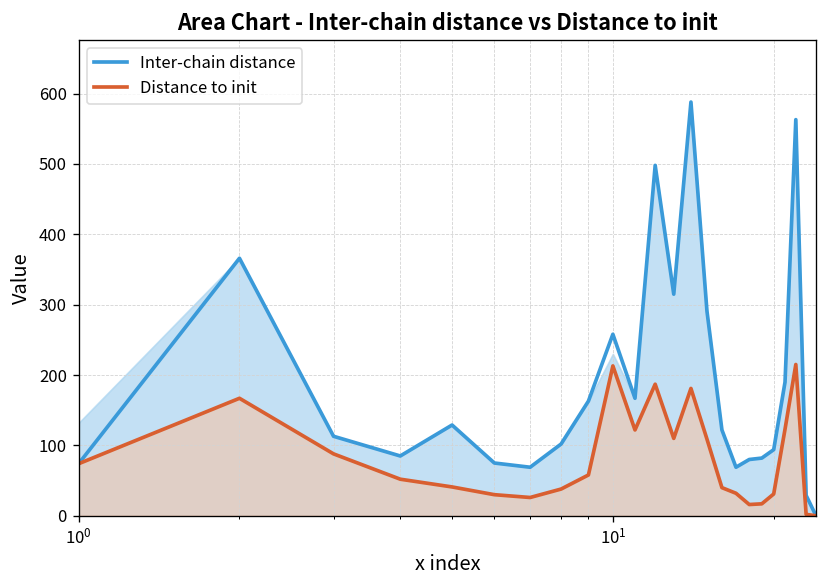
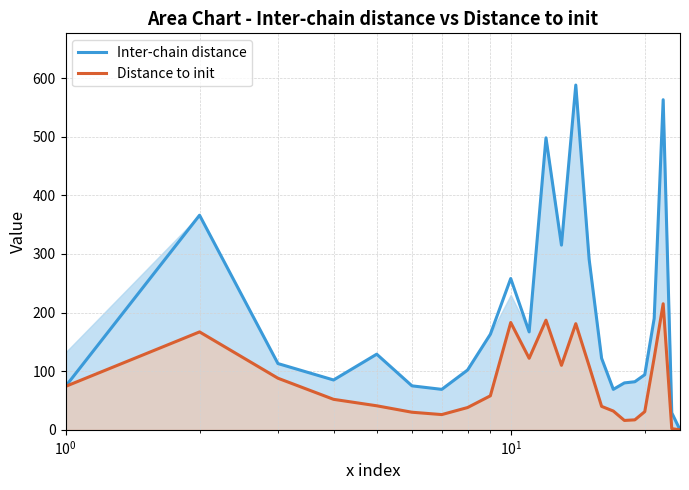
  {
    "Inter-chain distance": {
      "10^1": 260
    },
    "Distance to init": {
-     "10^1": 210
+     "10^1": 180
    }
  }
